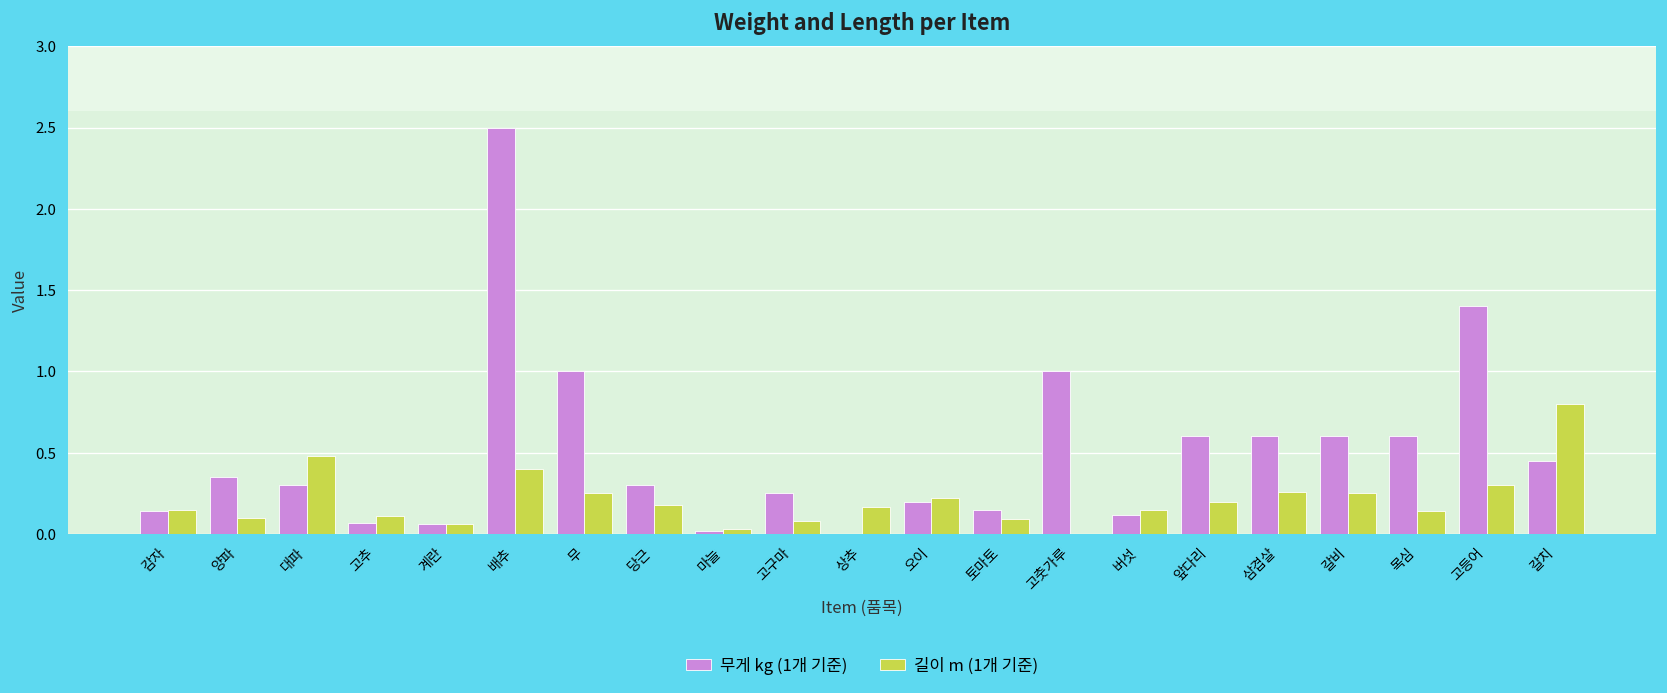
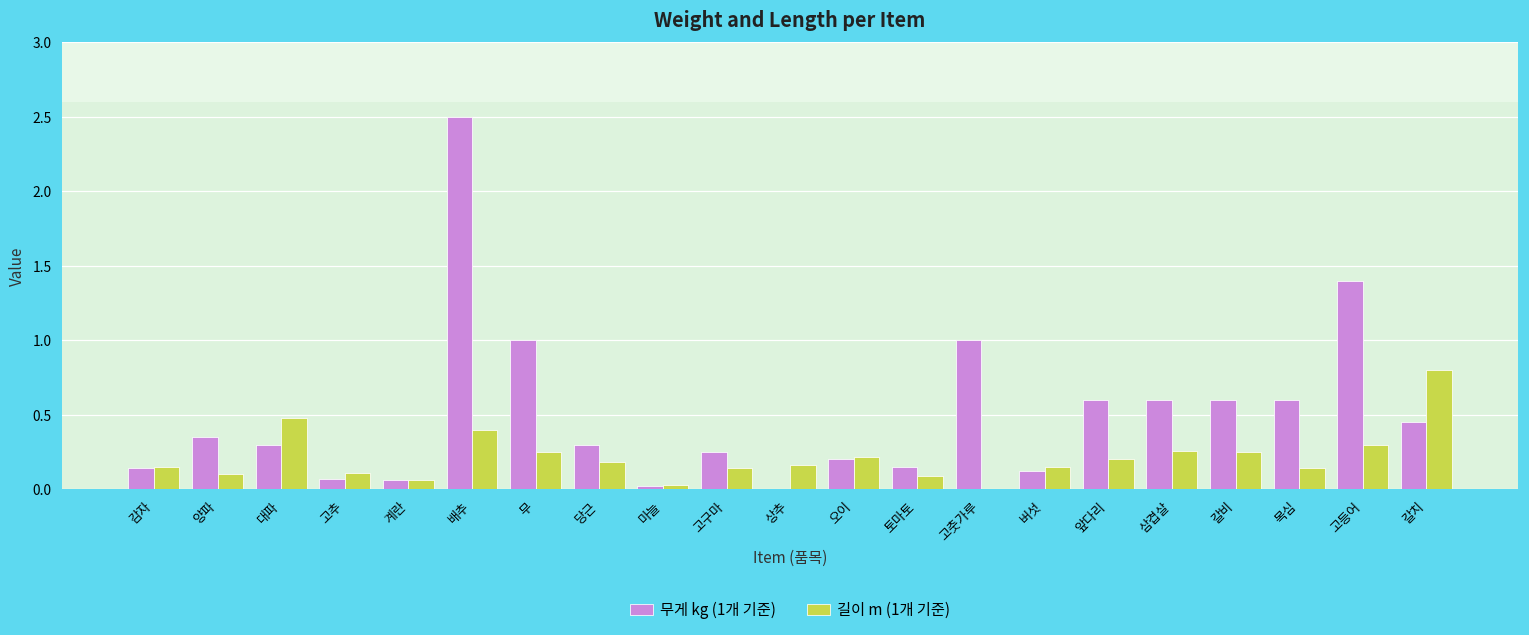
  {
    "무게 kg (1개 기준)": {
      "감자": 0.14,
      "양파": 0.35,
      "대파": 0.30,
      "고추": 0.07,
      "계란": 0.06,
      "배추": 2.50,
      "무": 1.00,
      "당근": 0.30,
      "마늘": 0.02,
      "고구마": 0.25,
      "오이": 0.20,
      "토마토": 0.15,
      "고춧가루": 1.00,
      "버섯": 0.12,
      "앞다리": 0.60,
      "삼겹살": 0.60,
      "갈비": 0.60,
      "목심": 0.60,
      "고등어": 1.40,
      "갈치": 0.45
    },
    "길이 m (1개 기준)": {
      "감자": 0.15,
      "양파": 0.10,
      "대파": 0.48,
      "고추": 0.11,
      "계란": 0.06,
      "배추": 0.40,
      "무": 0.25,
      "당근": 0.18,
      "마늘": 0.03,
-     "고구마": 0.08,
+     "고구마": 0.14,
      "상추": 0.17,
      "오이": 0.22,
      "토마토": 0.09,
      "버섯": 0.15,
      "앞다리": 0.20,
      "삼겹살": 0.26,
      "갈비": 0.25,
      "목심": 0.14,
      "고등어": 0.30,
      "갈치": 0.80
    }
  }
